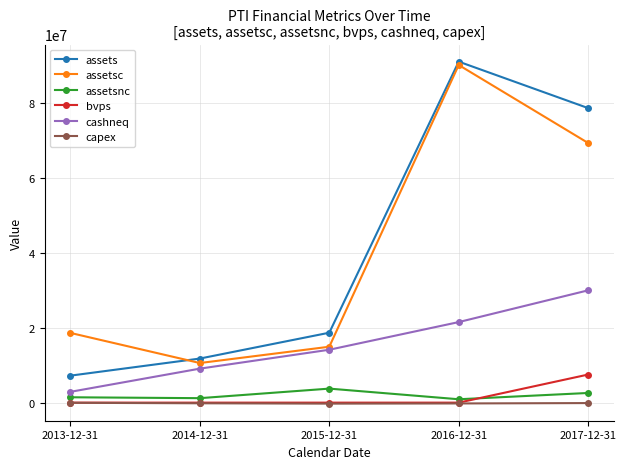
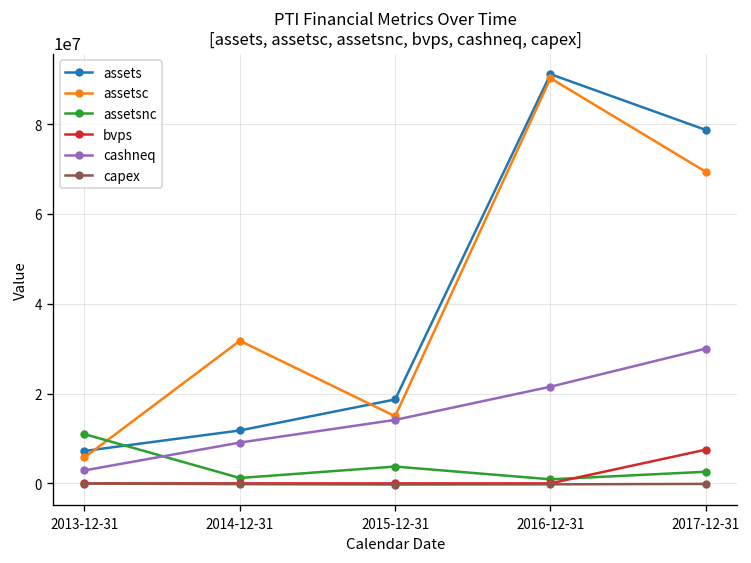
  {
    "assets": {
      "2013-12-31": 7000000,
      "2014-12-31": 12000000,
      "2015-12-31": 19000000,
      "2016-12-31": 91000000,
      "2017-12-31": 79000000
    },
    "assetsc": {
-     "2013-12-31": 19000000,
-     "2014-12-31": 11000000,
+     "2013-12-31": 6000000,
+     "2014-12-31": 32000000,
      "2015-12-31": 15000000,
      "2016-12-31": 90000000,
      "2017-12-31": 69000000
    },
    "assetsnc": {
-     "2013-12-31": 1000000,
+     "2013-12-31": 11000000,
      "2014-12-31": 1000000,
      "2015-12-31": 4000000,
      "2016-12-31": 1000000,
      "2017-12-31": 3000000
    },
    "bvps": {
      "2017-12-31": 8000000
    },
    "cashneq": {
      "2013-12-31": 3000000,
      "2014-12-31": 9000000,
      "2015-12-31": 14000000,
      "2016-12-31": 22000000,
      "2017-12-31": 30000000
    },
    "capex": {
      "2017-12-31": 0
    }
  }
